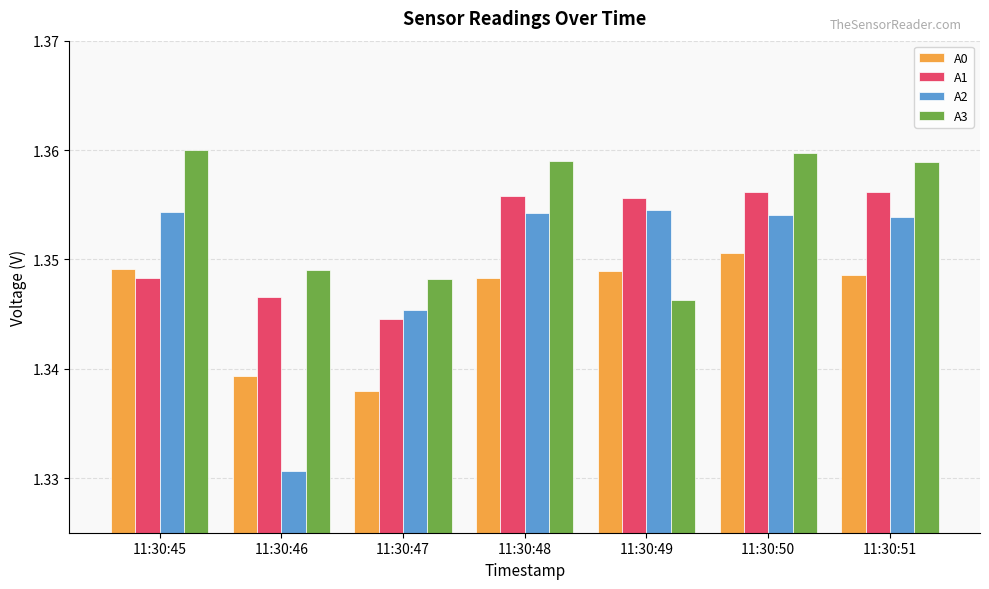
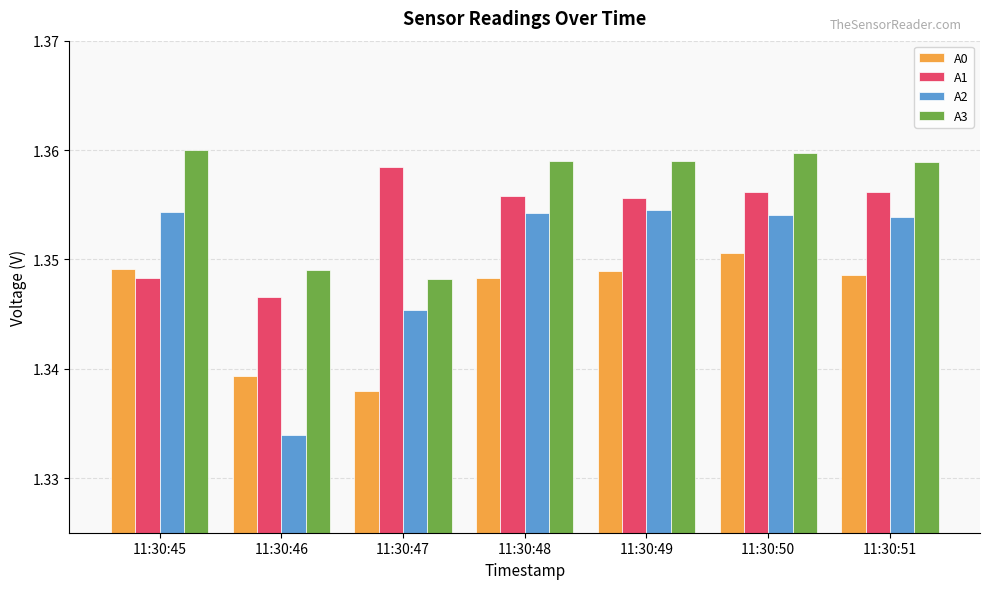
  {
    "A0": {
      "11:30:45": 1.3491,
      "11:30:46": 1.3393,
      "11:30:47": 1.3380,
      "11:30:48": 1.3483,
      "11:30:49": 1.3490,
      "11:30:50": 1.3506,
      "11:30:51": 1.3486
    },
    "A1": {
      "11:30:45": 1.3483,
      "11:30:46": 1.3466,
-     "11:30:47": 1.3446,
+     "11:30:47": 1.3584,
      "11:30:48": 1.3558,
      "11:30:49": 1.3556,
      "11:30:50": 1.3562,
      "11:30:51": 1.3561
    },
    "A2": {
      "11:30:45": 1.3543,
-     "11:30:46": 1.3306,
+     "11:30:46": 1.3340,
      "11:30:47": 1.3454,
      "11:30:48": 1.3542,
      "11:30:49": 1.3545,
      "11:30:50": 1.3541,
      "11:30:51": 1.3538
    },
    "A3": {
      "11:30:45": 1.3600,
      "11:30:46": 1.3490,
      "11:30:47": 1.3482,
      "11:30:48": 1.3590,
-     "11:30:49": 1.3462,
+     "11:30:49": 1.3590,
      "11:30:50": 1.3597,
      "11:30:51": 1.3589
    }
  }
